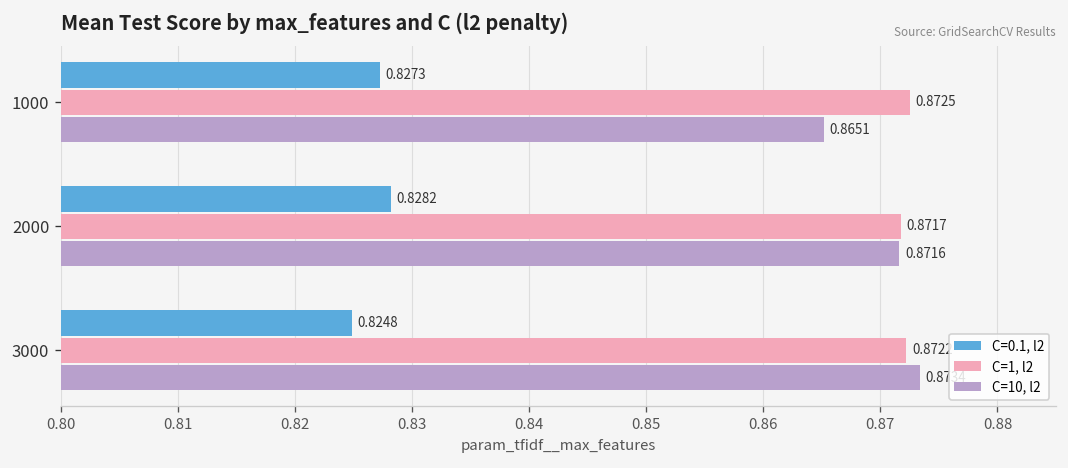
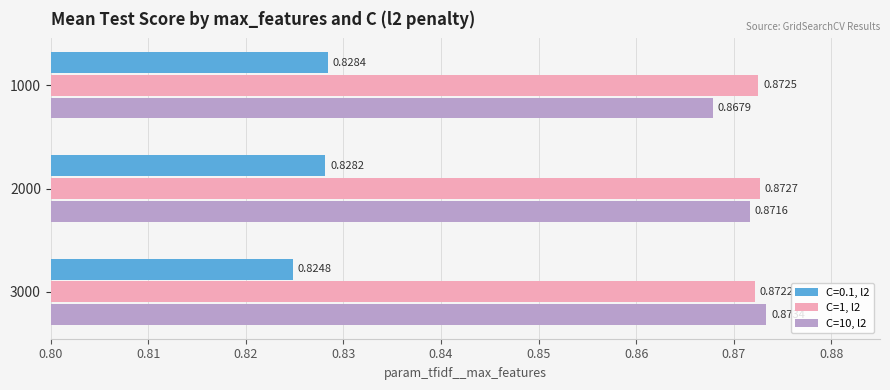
  {
    "C=0.1, l2": {
-     "1000": 0.8273,
+     "1000": 0.8284,
      "2000": 0.8282,
      "3000": 0.8248
    },
    "C=1, l2": {
      "1000": 0.8725,
-     "2000": 0.8717
+     "2000": 0.8727
    },
    "C=10, l2": {
-     "1000": 0.8651,
+     "1000": 0.8679,
      "2000": 0.8716
    }
  }
